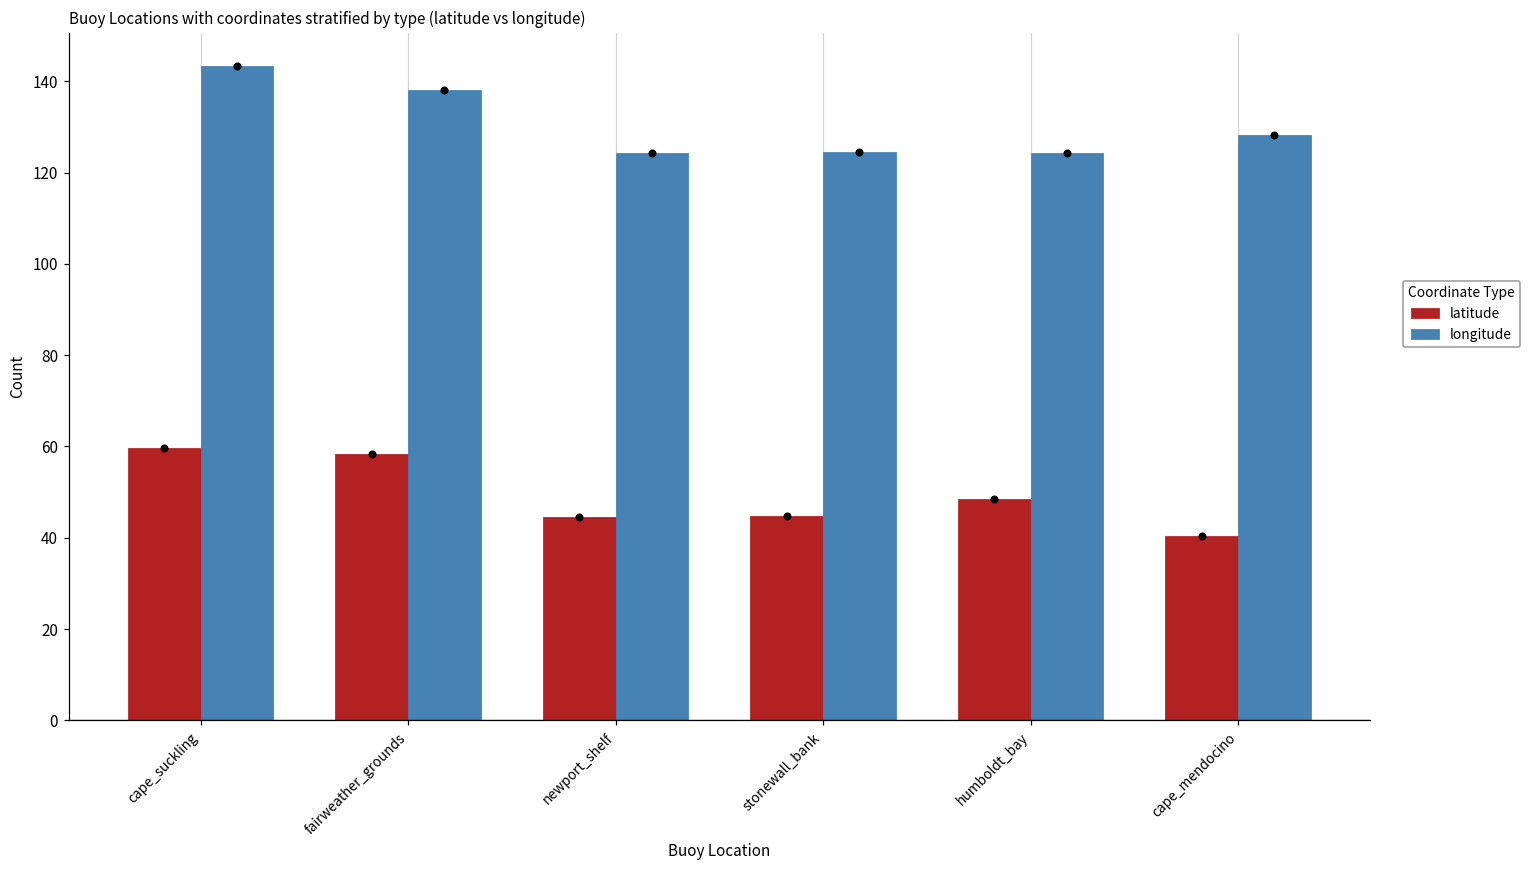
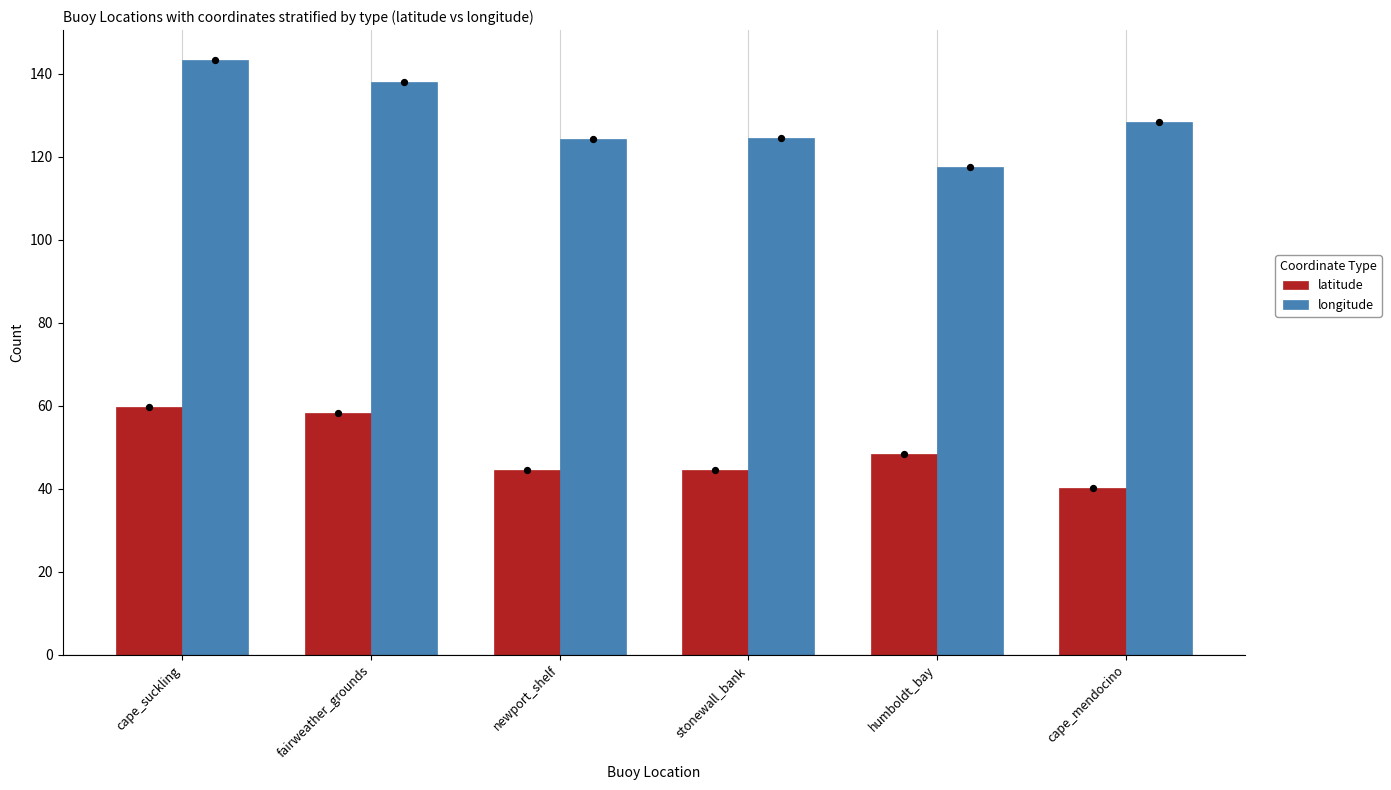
  {
    "latitude": {
      "cape_suckling": 60,
      "fairweather_grounds": 58,
      "newport_shelf": 45,
      "stonewall_bank": 45,
      "humboldt_bay": 48,
      "cape_mendocino": 40
    },
    "longitude": {
      "cape_suckling": 143,
      "fairweather_grounds": 138,
      "newport_shelf": 124,
      "stonewall_bank": 125,
-     "humboldt_bay": 124,
+     "humboldt_bay": 117,
      "cape_mendocino": 128
    }
  }
